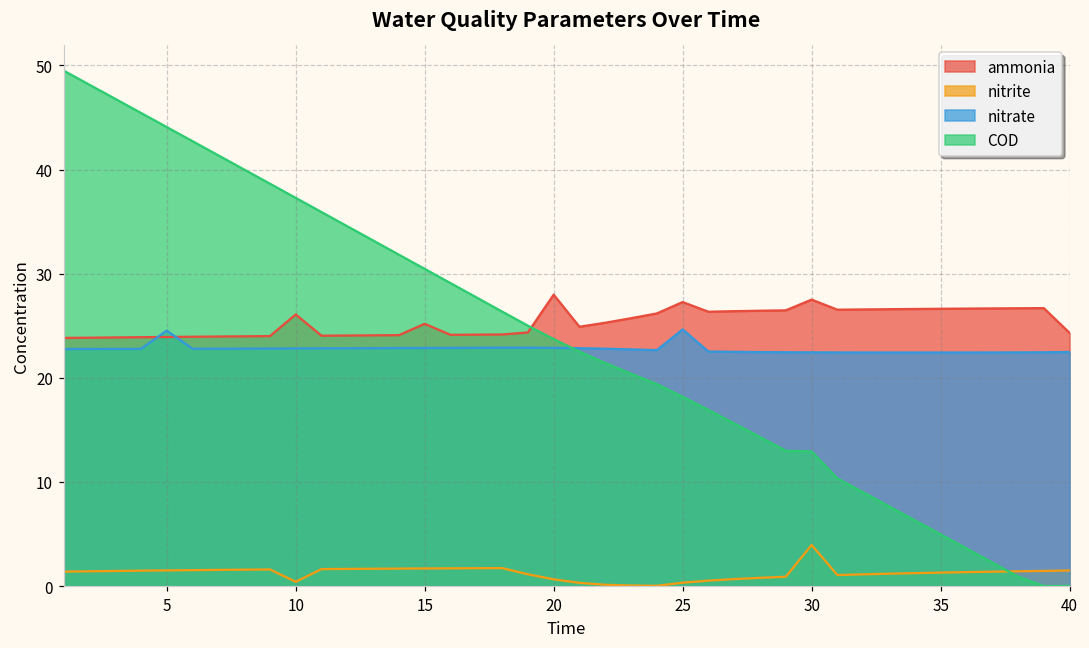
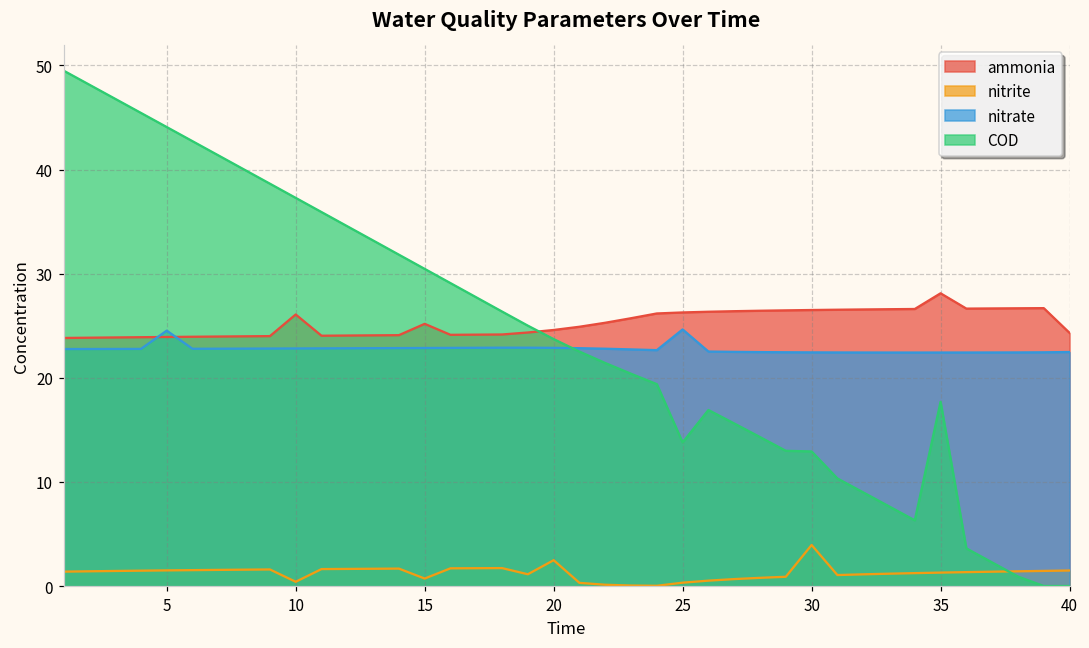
  {
    "ammonia": {
      "5": 24,
      "10": 26,
      "15": 25,
-     "20": 28,
-     "25": 27,
-     "30": 28,
-     "35": 27,
+     "20": 25,
+     "25": 26,
+     "30": 27,
+     "35": 28,
      "40": 24
    },
    "nitrite": {
      "5": 2,
      "10": 0,
-     "15": 2,
-     "20": 1,
+     "15": 1,
+     "20": 2,
      "25": 0,
      "30": 4,
      "35": 1,
      "40": 1
    },
    "nitrate": {
      "5": 25,
      "10": 23,
      "15": 23,
      "20": 23,
      "25": 25,
      "30": 22,
      "35": 22,
      "40": 22
    },
    "COD": {
      "5": 44,
      "10": 37,
      "15": 30,
      "20": 24,
-     "25": 18,
+     "25": 14,
      "30": 13,
-     "35": 5,
+     "35": 18,
      "40": 0
    }
  }
